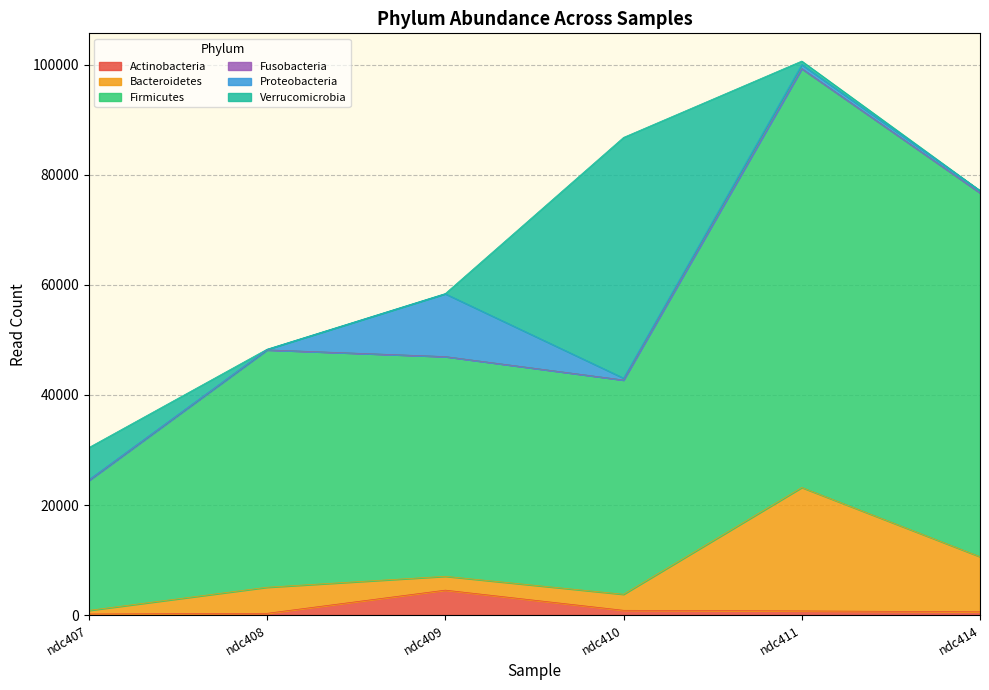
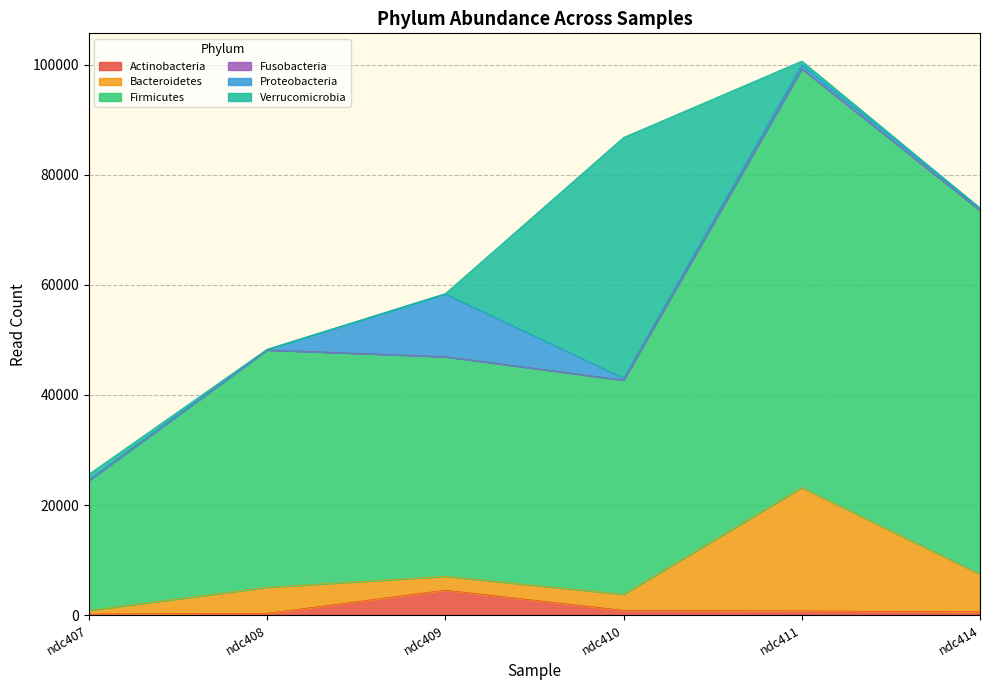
  {
    "Actinobacteria": {
      "ndc407": 0,
      "ndc408": 0,
      "ndc409": 5000,
      "ndc410": 1000,
      "ndc411": 1000,
      "ndc414": 1000
    },
    "Bacteroidetes": {
      "ndc407": 1000,
      "ndc408": 5000,
      "ndc409": 3000,
      "ndc410": 3000,
      "ndc411": 22000,
-     "ndc414": 10000
+     "ndc414": 7000
    },
    "Proteobacteria": {
      "ndc411": 1000
    },
    "Verrucomicrobia": {
-     "ndc407": 6000,
+     "ndc407": 1000,
      "ndc410": 44000,
      "ndc411": 1000
    }
  }
